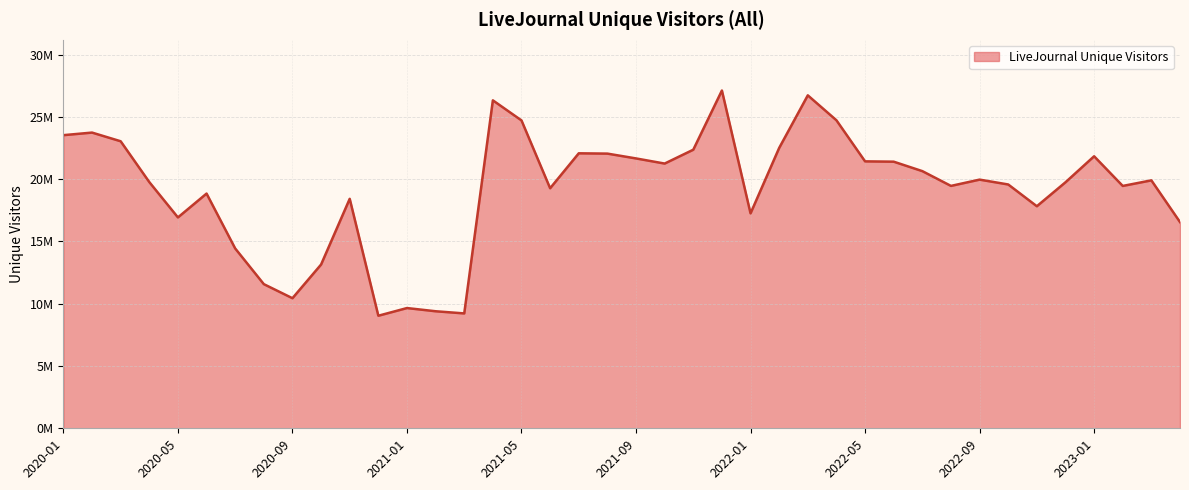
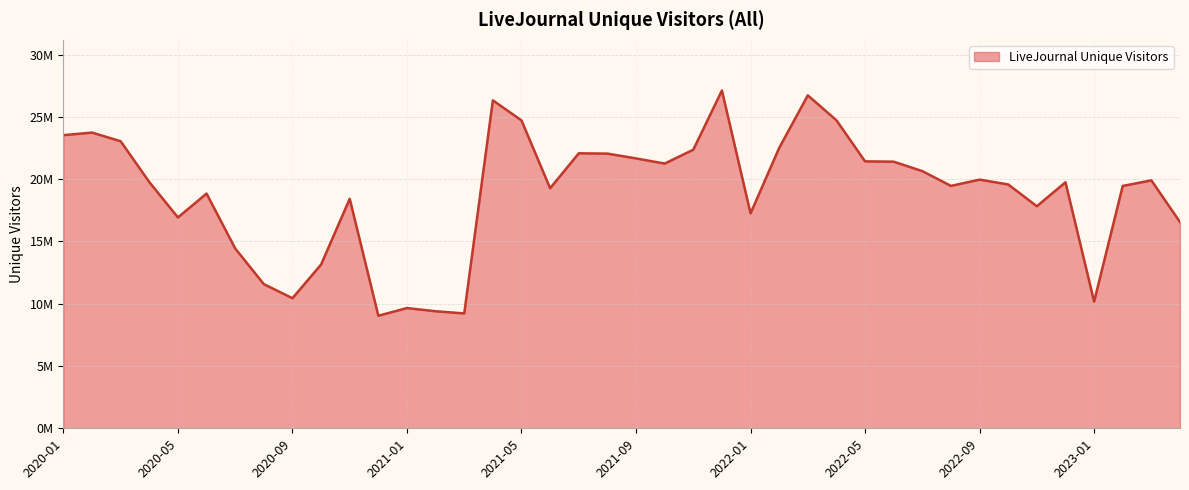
  {
    "2020-01": 23500000,
    "2020-05": 16900000,
    "2020-09": 10400000,
    "2021-01": 9700000,
    "2021-05": 24700000,
    "2021-09": 21700000,
    "2022-01": 17300000,
    "2022-05": 21400000,
    "2022-09": 20000000,
-   "2023-01": 21800000
+   "2023-01": 10200000
  }
